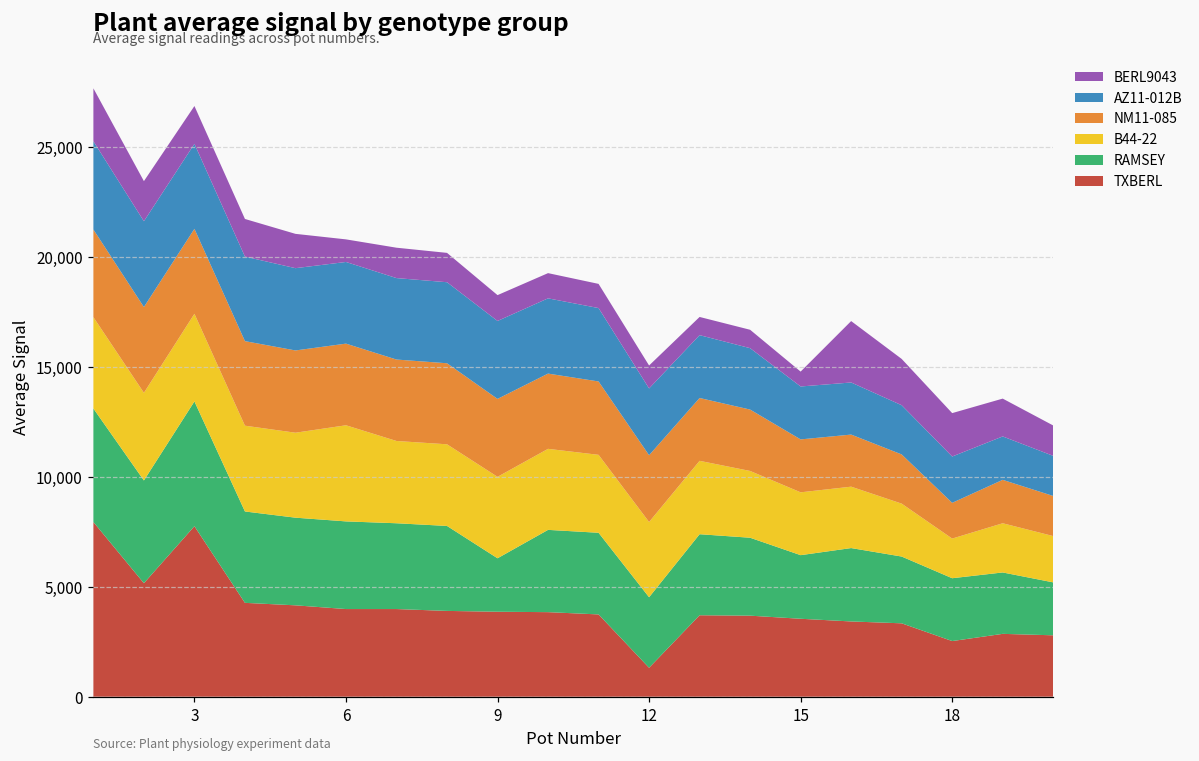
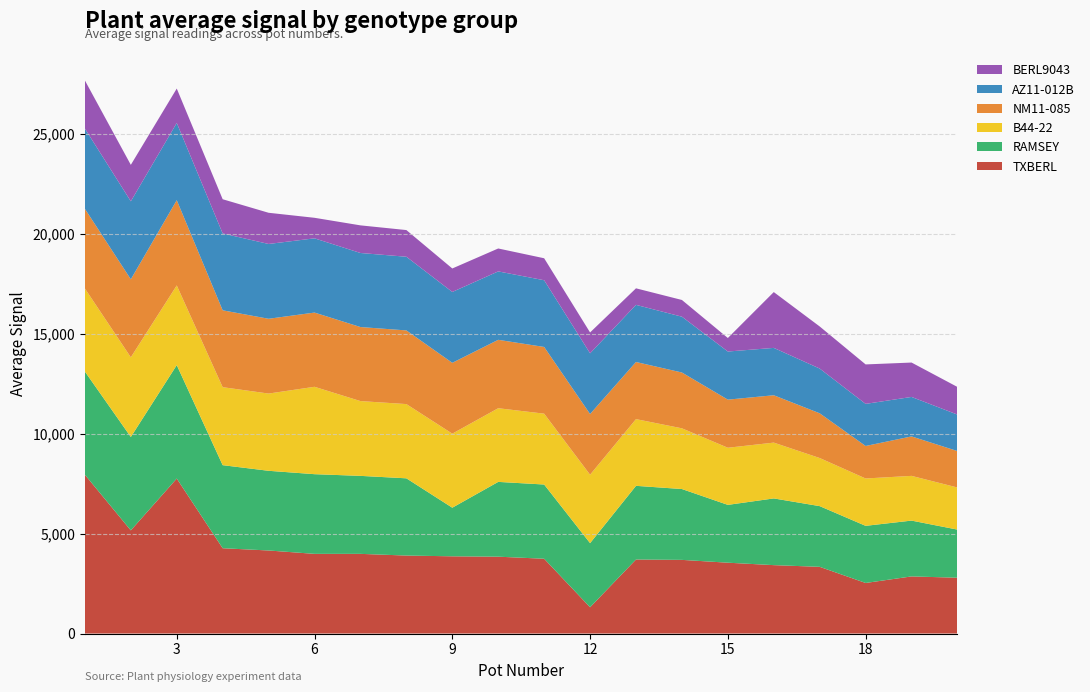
  {
    "TXBERL": {
      "3": "7,800",
      "6": "4,000",
      "9": "3,900",
      "12": "1,300",
      "15": "3,500",
      "18": "2,500"
    },
    "RAMSEY": {
      "3": "5,700",
      "6": "4,000",
      "9": "2,400",
      "12": "3,200",
      "15": "2,900",
      "18": "2,900"
    },
    "B44-22": {
      "3": "4,000",
      "6": "4,400",
      "9": "3,700",
      "12": "3,400",
      "15": "2,900",
-     "18": "1,800"
+     "18": "2,400"
    },
    "NM11-085": {
-     "3": "3,900",
+     "3": "4,300",
      "6": "3,700",
      "9": "3,500",
      "12": "3,000",
      "15": "2,400",
      "18": "1,600"
    },
    "AZ11-012B": {
      "3": "3,900",
      "6": "3,700",
      "9": "3,500",
      "12": "3,000",
      "15": "2,400",
      "18": "2,100"
    },
    "BERL9043": {
      "3": "1,700",
      "6": "1,000",
      "9": "1,200",
      "12": "1,000",
      "15": "700",
      "18": "2,000"
    }
  }
